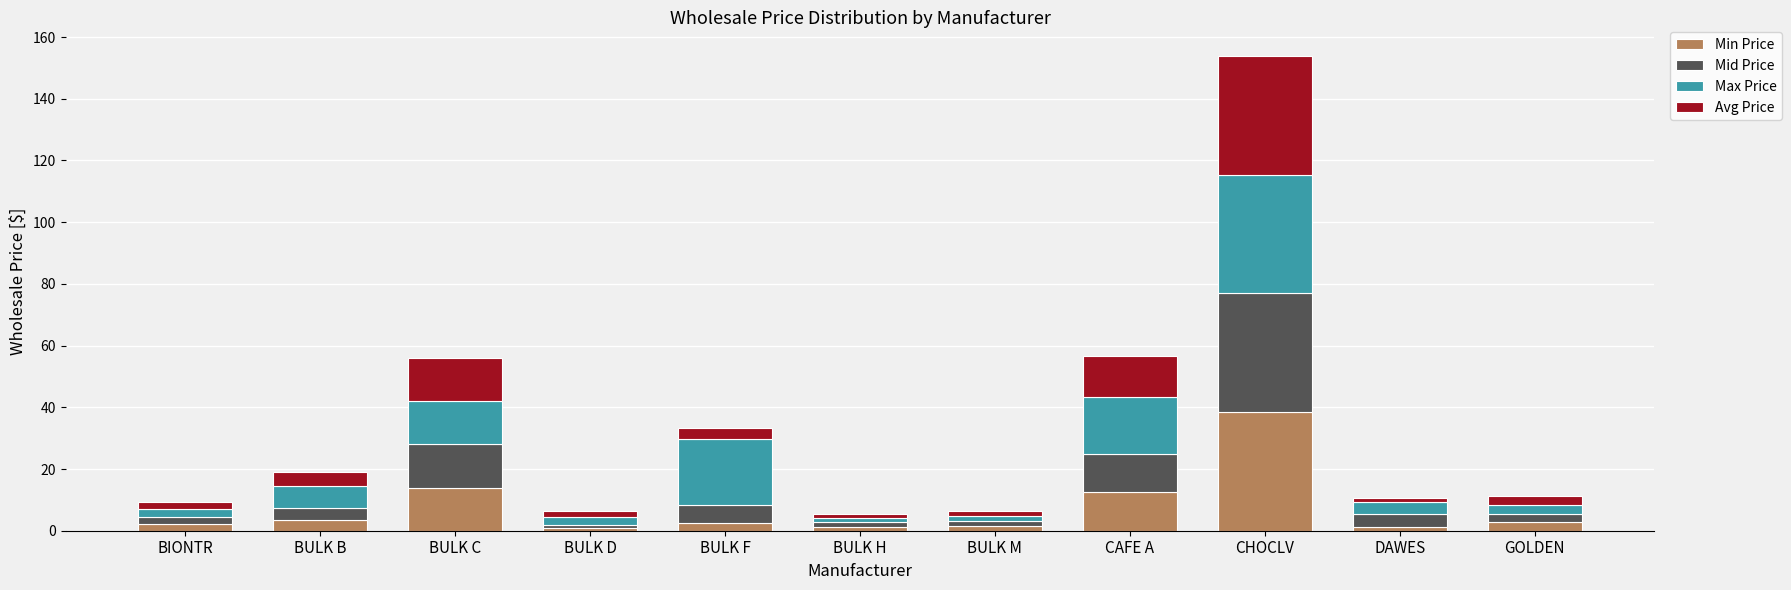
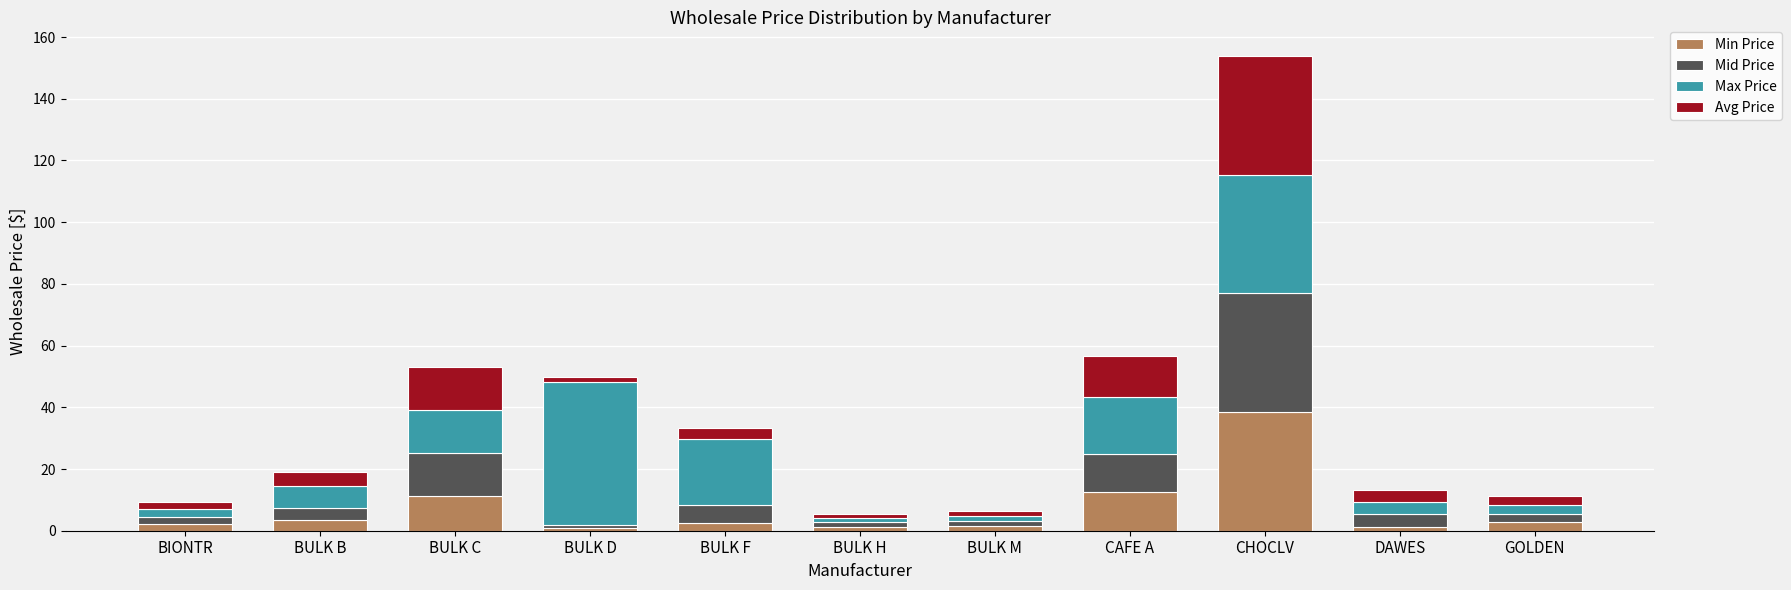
  {
    "Min Price": {
      "BIONTR": 2,
      "BULK B": 3,
-     "BULK C": 14,
+     "BULK C": 11,
      "BULK D": 1,
      "BULK F": 3,
      "BULK H": 1,
      "BULK M": 2,
      "CAFE A": 12,
      "CHOCLV": 38,
      "DAWES": 1,
      "GOLDEN": 3
    },
    "Mid Price": {
      "BIONTR": 2,
      "BULK B": 4,
      "BULK C": 14,
      "BULK D": 1,
      "BULK F": 6,
      "BULK H": 1,
      "BULK M": 2,
      "CAFE A": 12,
      "CHOCLV": 38,
      "DAWES": 4,
      "GOLDEN": 3
    },
    "Max Price": {
      "BIONTR": 3,
      "BULK B": 7,
      "BULK C": 14,
-     "BULK D": 3,
+     "BULK D": 46,
      "BULK F": 21,
      "BULK H": 1,
      "BULK M": 2,
      "CAFE A": 19,
      "CHOCLV": 38,
      "DAWES": 4,
      "GOLDEN": 3
    },
    "Avg Price": {
      "BIONTR": 2,
      "BULK B": 4,
      "BULK C": 14,
      "BULK D": 2,
      "BULK F": 4,
      "BULK H": 1,
      "BULK M": 2,
      "CAFE A": 13,
      "CHOCLV": 38,
-     "DAWES": 1,
+     "DAWES": 4,
      "GOLDEN": 3
    }
  }
